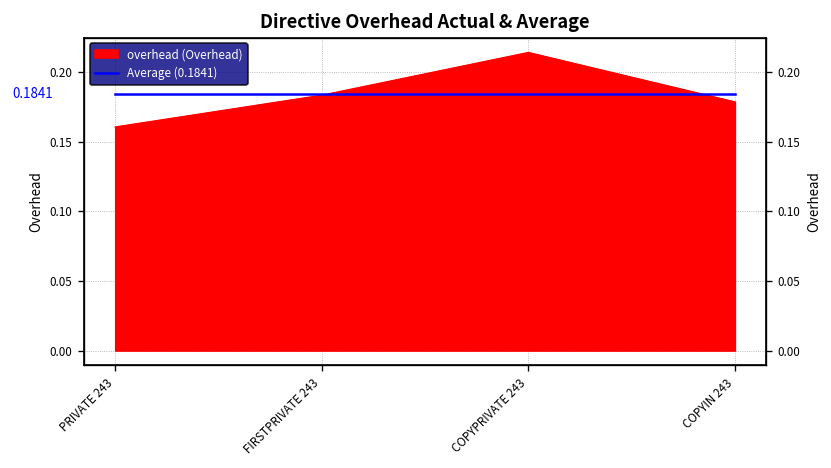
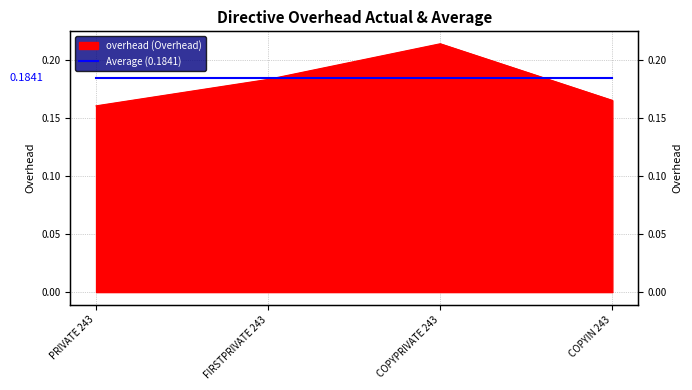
  {
    "overhead (Overhead)": {
      "PRIVATE 243": 0.161,
      "COPYPRIVATE 243": 0.214,
-     "COPYIN 243": 0.179
+     "COPYIN 243": 0.165
    },
    "Average (0.1841)": {
      "PRIVATE 243": 0.184,
      "COPYPRIVATE 243": 0.184,
      "COPYIN 243": 0.184
    }
  }
